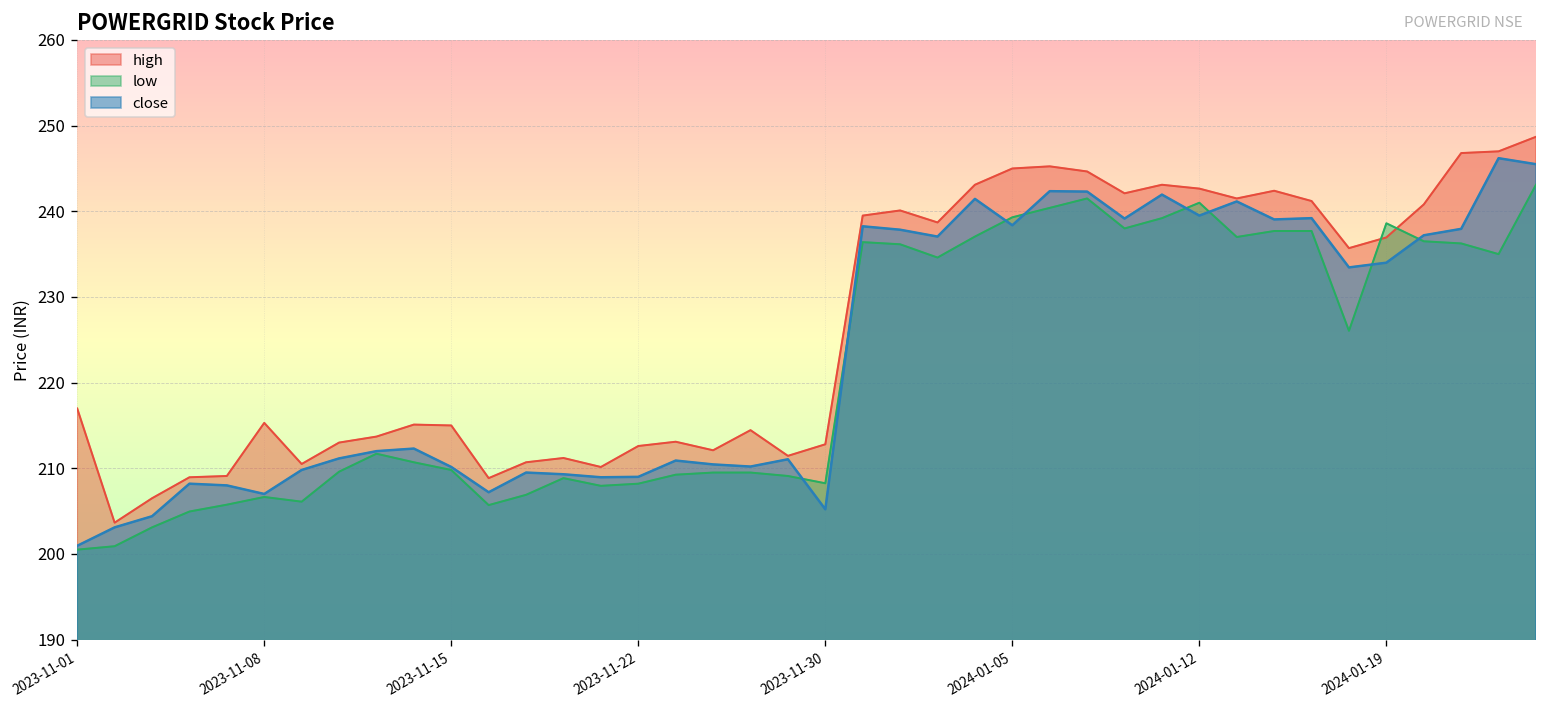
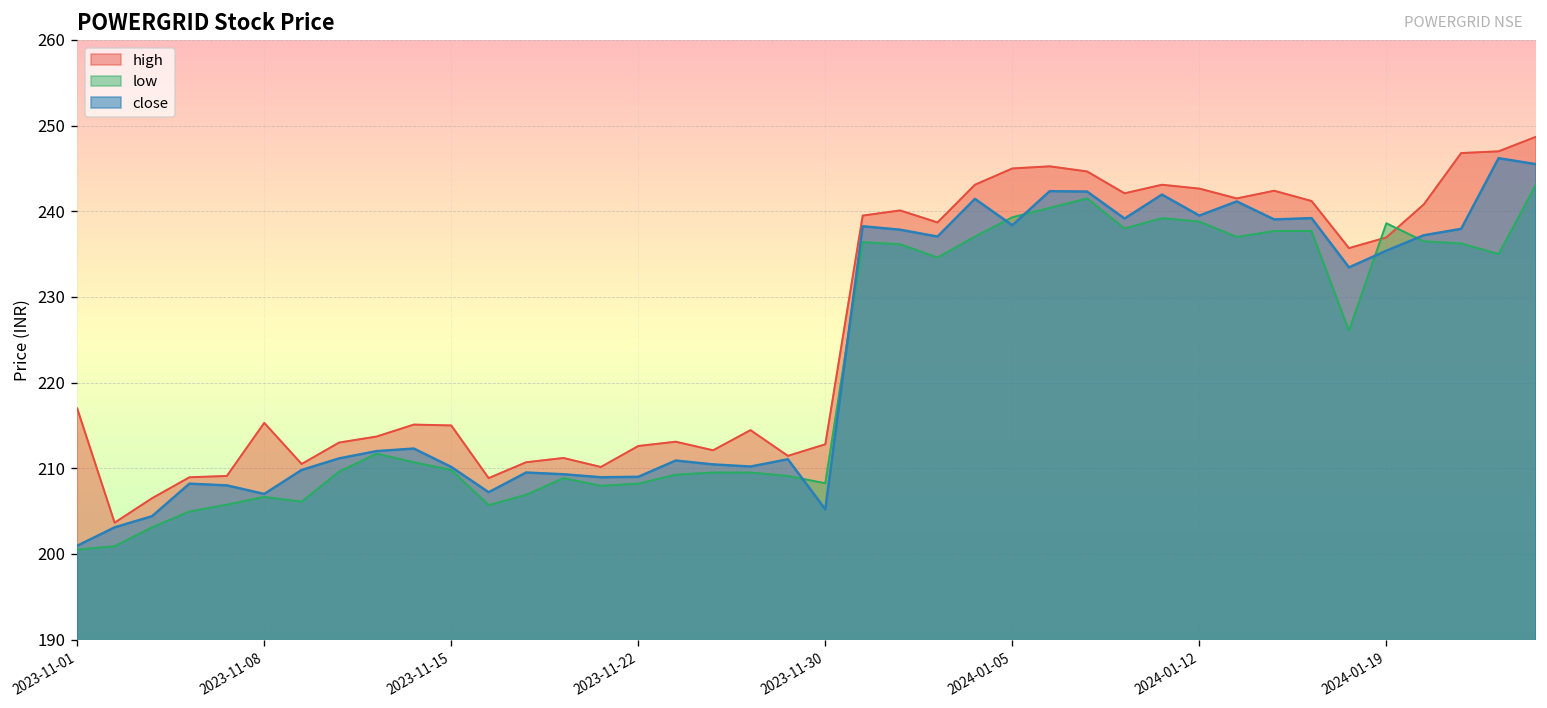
  {
    "high": {
      "2023-11-01": 217,
      "2023-11-08": 215,
      "2023-11-15": 215,
      "2023-11-22": 213,
      "2023-11-30": 213,
      "2024-01-05": 245,
      "2024-01-12": 243,
      "2024-01-19": 237
    },
    "low": {
      "2023-11-01": 201,
      "2023-11-22": 208,
      "2023-11-30": 208,
      "2024-01-05": 239,
-     "2024-01-12": 241,
+     "2024-01-12": 239,
      "2024-01-19": 239
    },
    "close": {
      "2023-11-01": 201,
      "2023-11-22": 209,
      "2023-11-30": 205,
      "2024-01-05": 238,
      "2024-01-12": 240,
-     "2024-01-19": 234
+     "2024-01-19": 235
    }
  }
